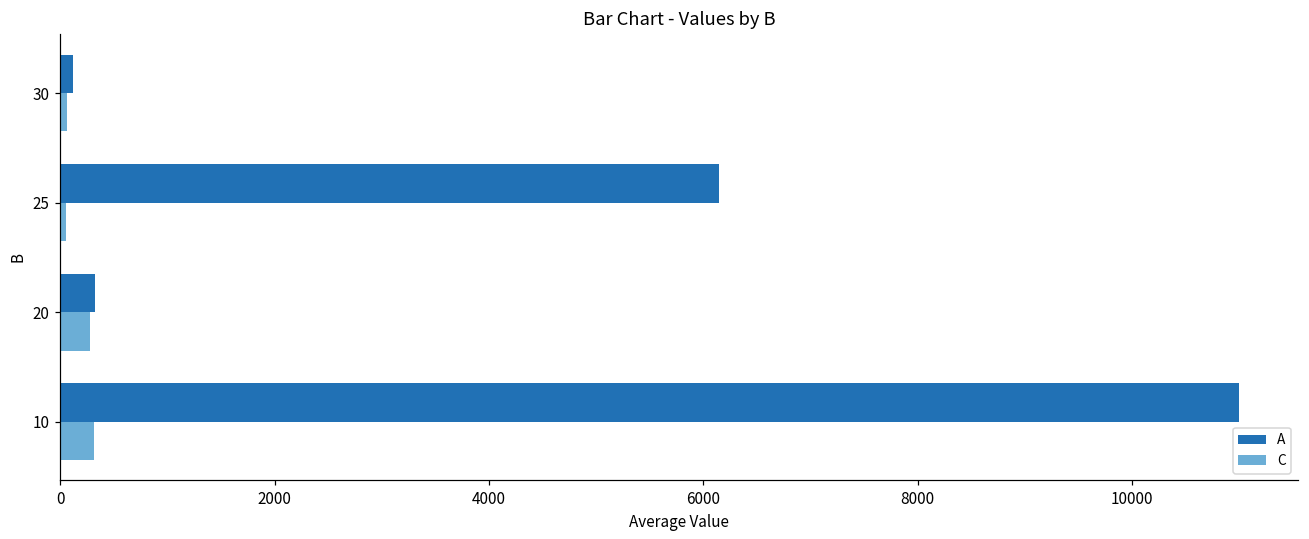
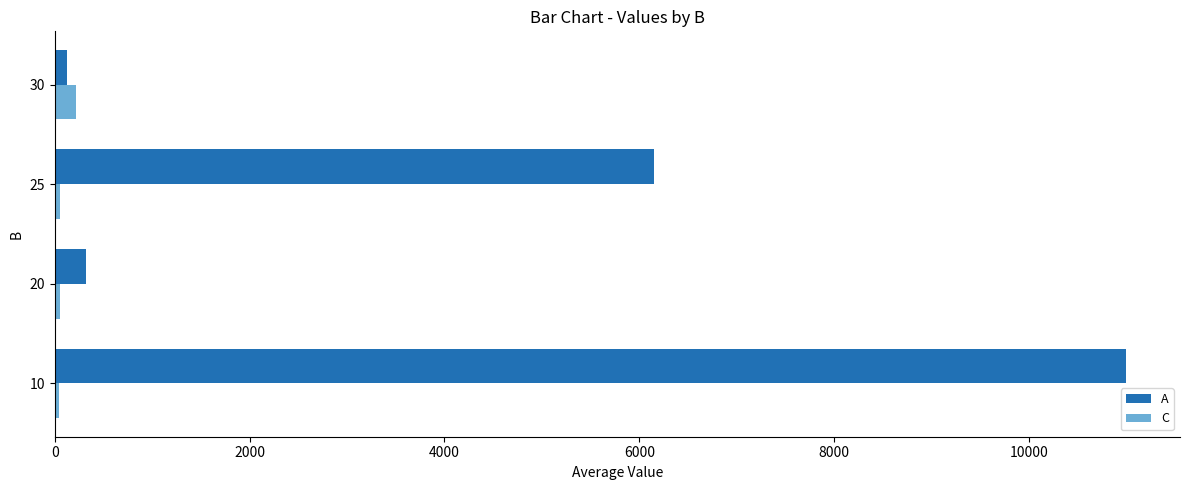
  {
    "A": {
      "30": 100,
      "25": 6100,
      "20": 300,
      "10": 11000
    },
    "C": {
-     "30": 100,
+     "30": 200,
      "25": 100,
-     "20": 300,
-     "10": 300
+     "20": 100,
+     "10": 0
    }
  }
